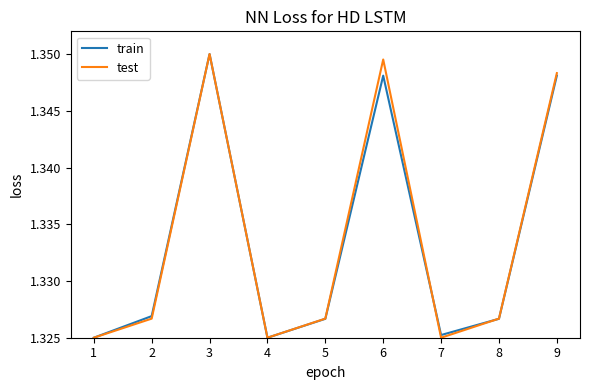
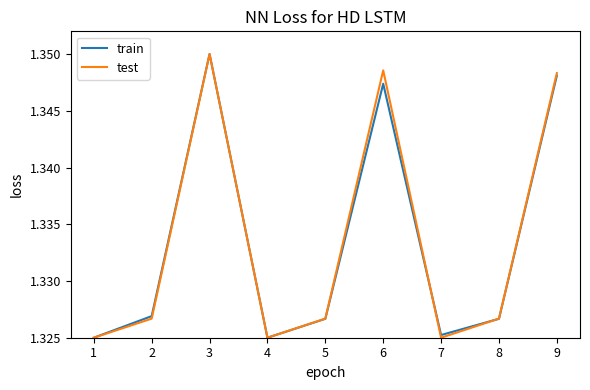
  {
    "train": {
-     "6": 1.3481,
+     "6": 1.3474,
      "7": 1.3252
    },
    "test": {
-     "6": 1.3495,
+     "6": 1.3486,
      "7": 1.3250
    }
  }
